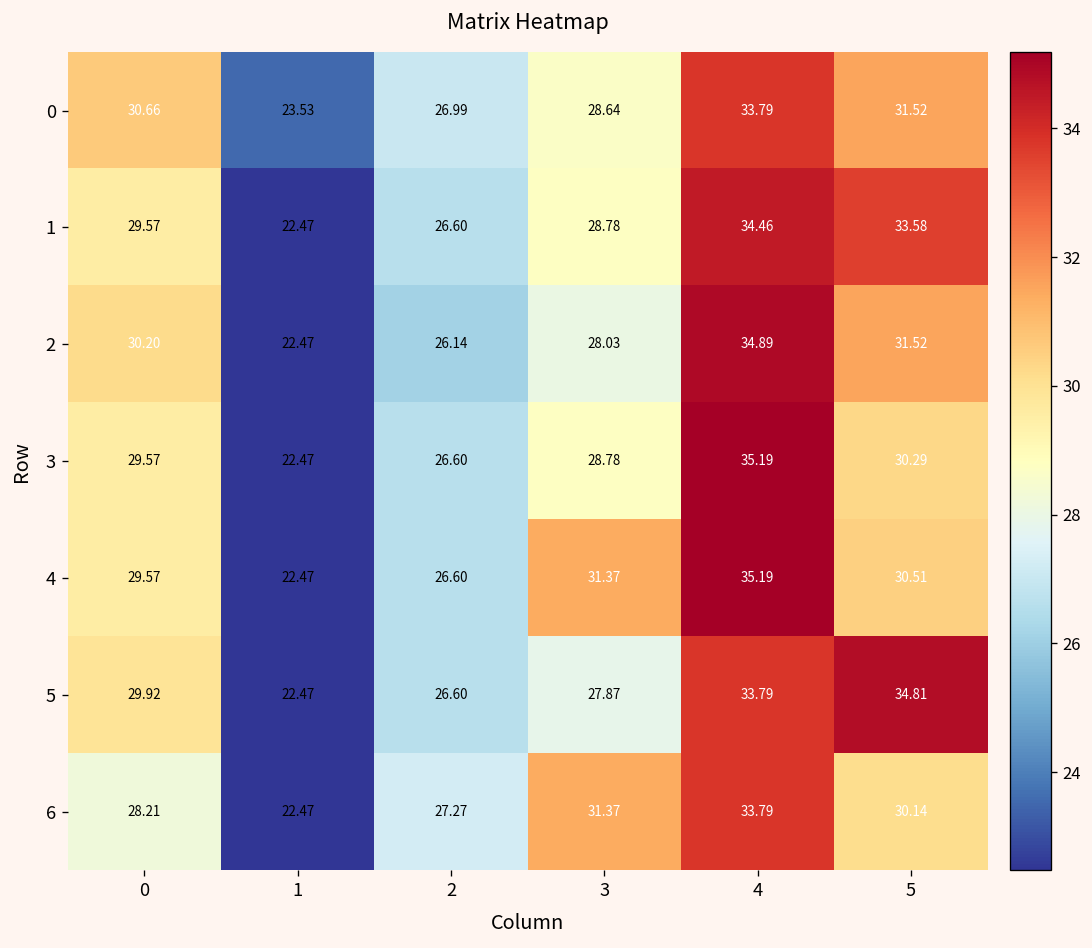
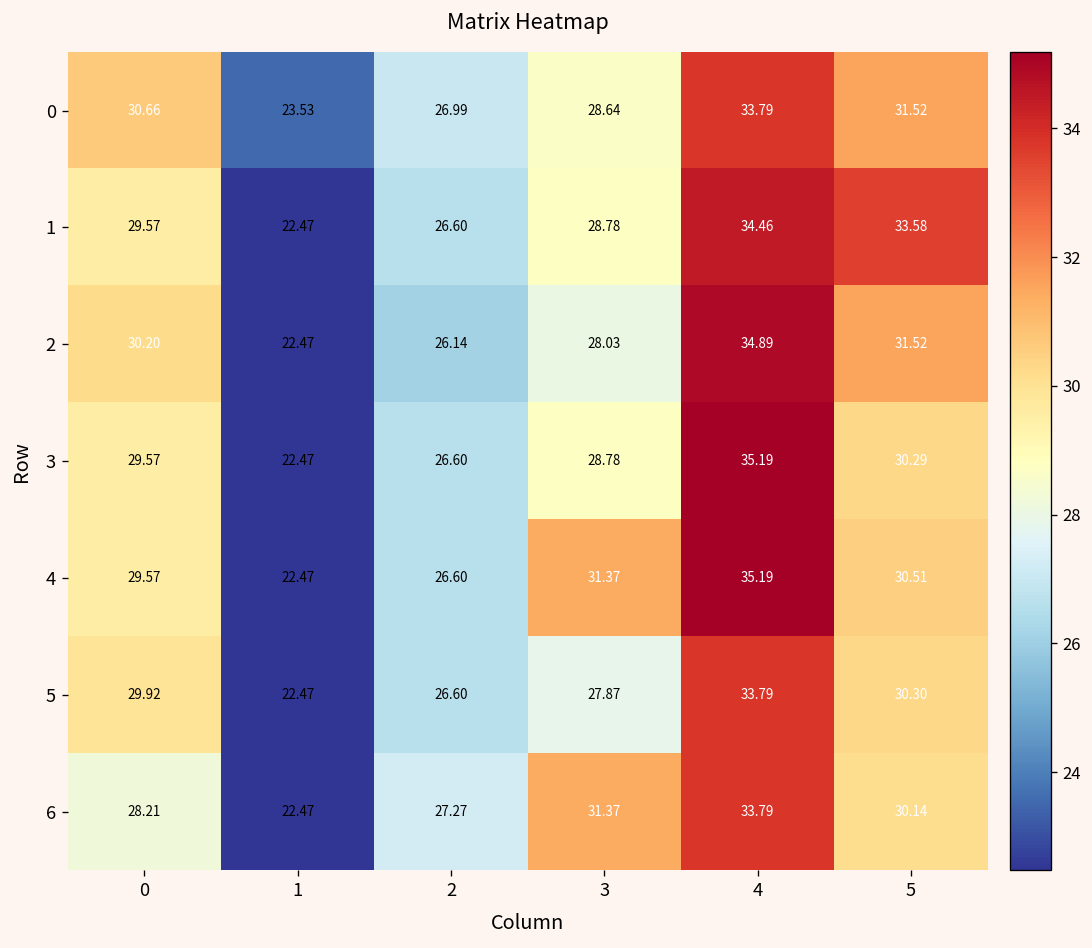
  {
    "0": {
      "0": 30.66,
      "1": 23.53,
      "2": 26.99,
      "3": 28.64,
      "4": 33.79,
      "5": 31.52
    },
    "1": {
      "0": 29.57,
      "1": 22.47,
      "2": 26.60,
      "3": 28.78,
      "4": 34.46,
      "5": 33.58
    },
    "2": {
      "0": 30.20,
      "1": 22.47,
      "2": 26.14,
      "3": 28.03,
      "4": 34.89,
      "5": 31.52
    },
    "3": {
      "0": 29.57,
      "1": 22.47,
      "2": 26.60,
      "3": 28.78,
      "4": 35.19,
      "5": 30.29
    },
    "4": {
      "0": 29.57,
      "1": 22.47,
      "2": 26.60,
      "3": 31.37,
      "4": 35.19,
      "5": 30.51
    },
    "5": {
      "0": 29.92,
      "1": 22.47,
      "2": 26.60,
      "3": 27.87,
      "4": 33.79,
-     "5": 34.81
+     "5": 30.30
    },
    "6": {
      "0": 28.21,
      "1": 22.47,
      "2": 27.27,
      "3": 31.37,
      "4": 33.79,
      "5": 30.14
    }
  }
